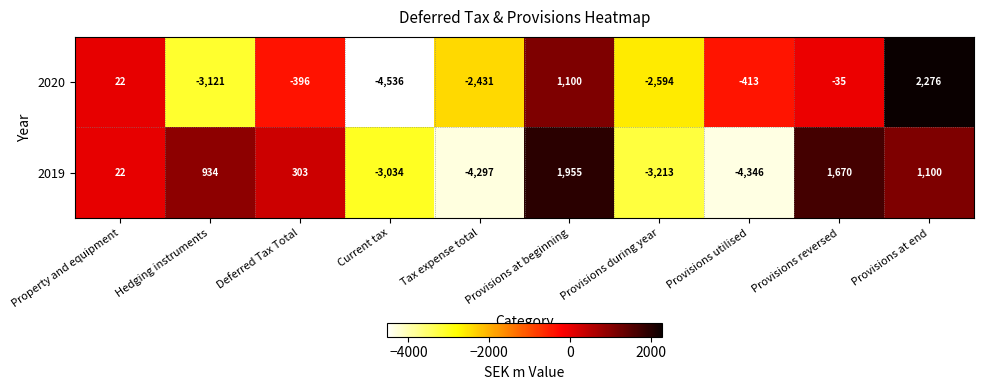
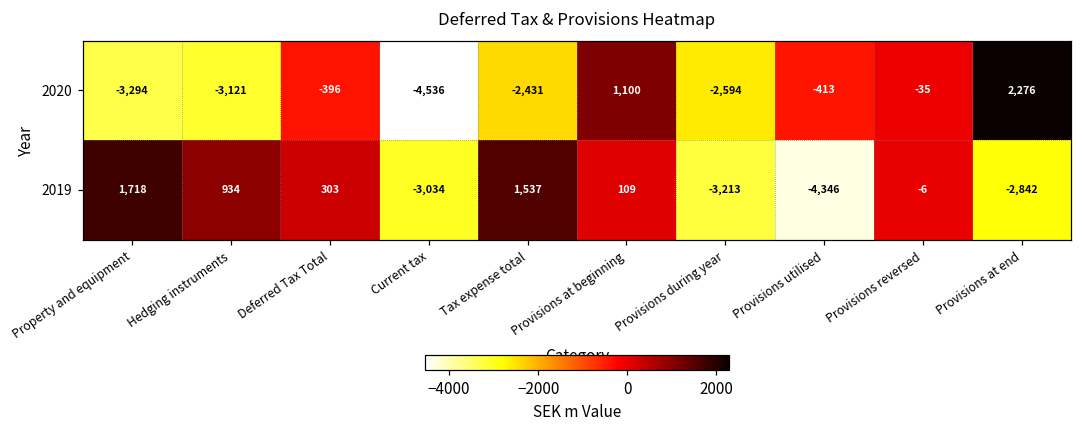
  {
    "2020": {
-     "Property and equipment": "22",
+     "Property and equipment": "-3,294",
      "Hedging instruments": "-3,121",
      "Deferred Tax Total": "-396",
      "Current tax": "-4,536",
      "Tax expense total": "-2,431",
      "Provisions at beginning": "1,100",
      "Provisions during year": "-2,594",
      "Provisions utilised": "-413",
      "Provisions reversed": "-35",
      "Provisions at end": "2,276"
    },
    "2019": {
-     "Property and equipment": "22",
+     "Property and equipment": "1,718",
      "Hedging instruments": "934",
      "Deferred Tax Total": "303",
      "Current tax": "-3,034",
-     "Tax expense total": "-4,297",
-     "Provisions at beginning": "1,955",
+     "Tax expense total": "1,537",
+     "Provisions at beginning": "109",
      "Provisions during year": "-3,213",
      "Provisions utilised": "-4,346",
-     "Provisions reversed": "1,670",
-     "Provisions at end": "1,100"
+     "Provisions reversed": "-6",
+     "Provisions at end": "-2,842"
    }
  }
